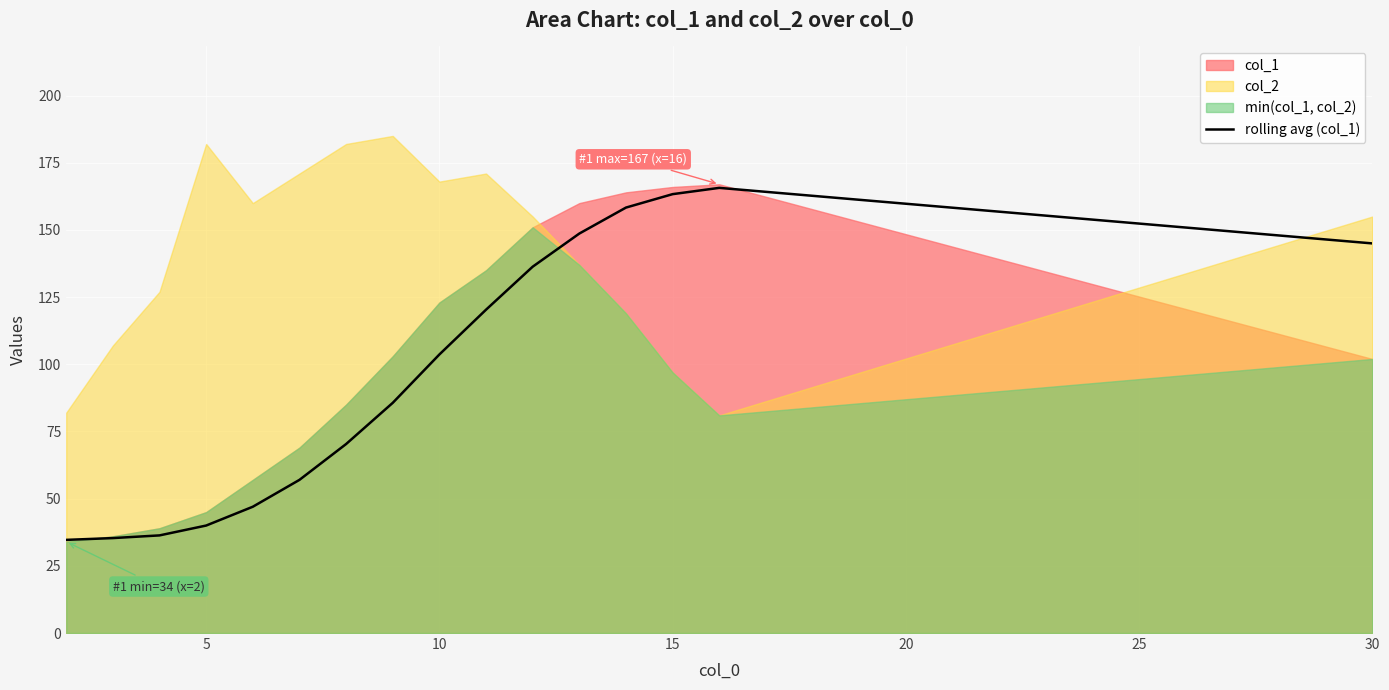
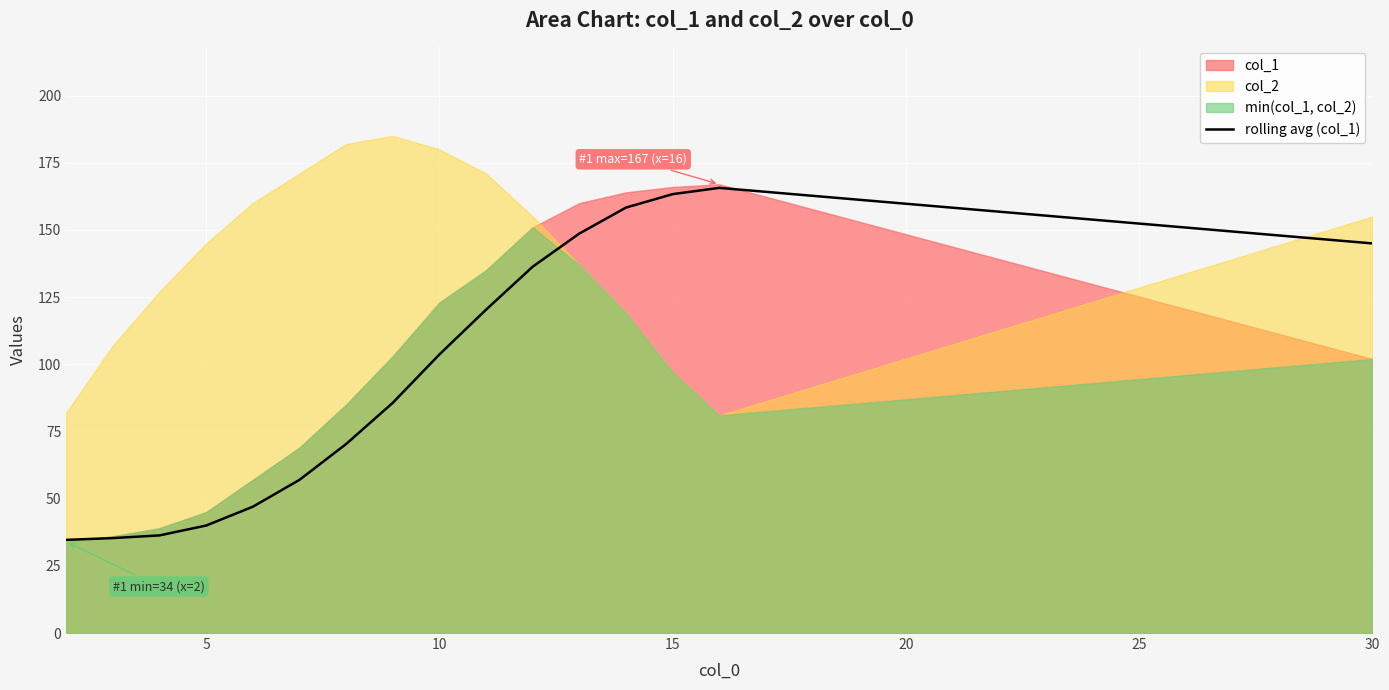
  {
    "rolling avg (col_1)": {
      "5": 40,
      "10": 104,
      "15": 163,
      "30": 145
    },
    "col_1": {
      "15": 166
    },
    "col_2": {
-     "5": 182,
-     "10": 168,
+     "5": 145,
+     "10": 180,
      "30": 155
    }
  }
